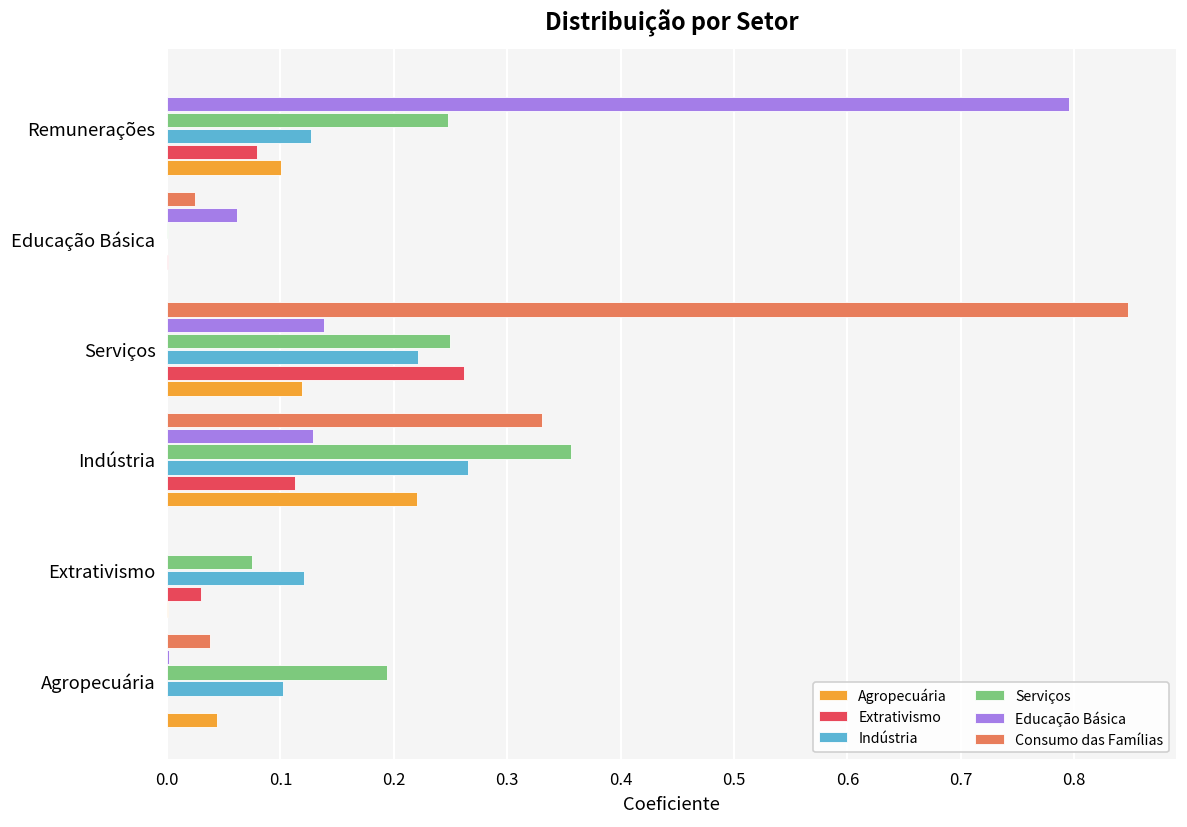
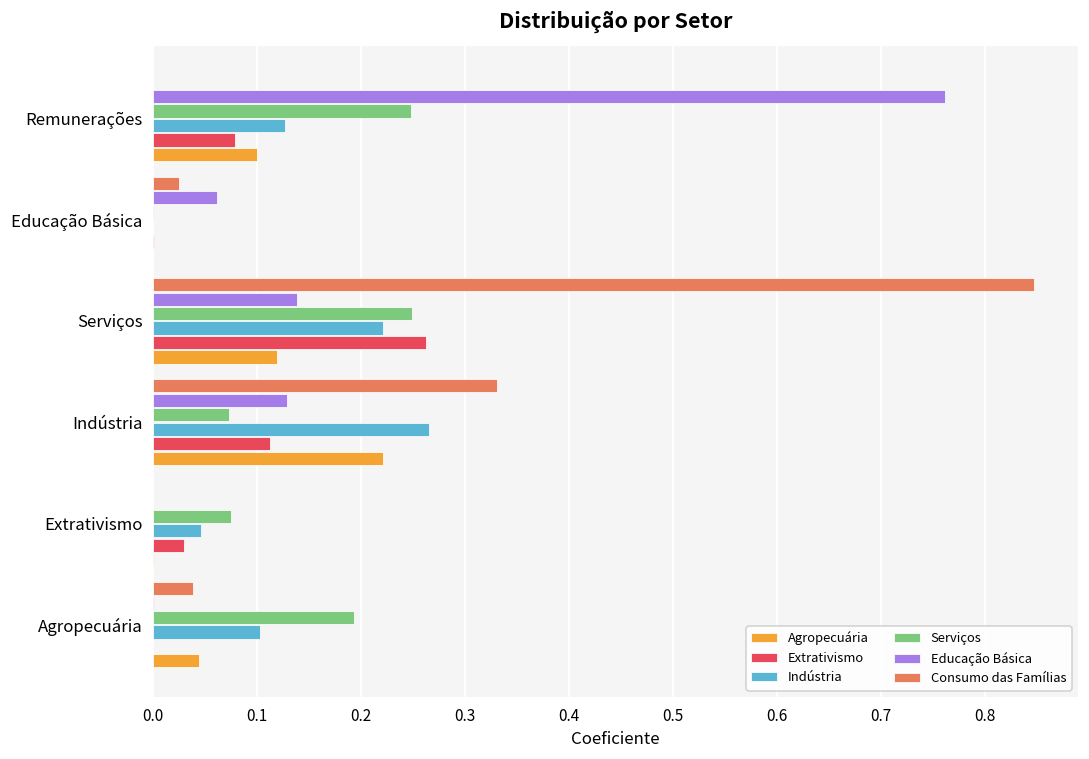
  {
    "Indústria": {
      "Remunerações": 0.13,
      "Serviços": 0.22,
      "Indústria": 0.27,
-     "Extrativismo": 0.12,
+     "Extrativismo": 0.05,
      "Agropecuária": 0.10
    },
    "Serviços": {
      "Remunerações": 0.25,
      "Serviços": 0.25,
-     "Indústria": 0.36,
+     "Indústria": 0.07,
      "Extrativismo": 0.07,
      "Agropecuária": 0.19
    },
    "Educação Básica": {
-     "Remunerações": 0.80,
+     "Remunerações": 0.76,
      "Educação Básica": 0.06,
      "Serviços": 0.14,
      "Indústria": 0.13
    }
  }
